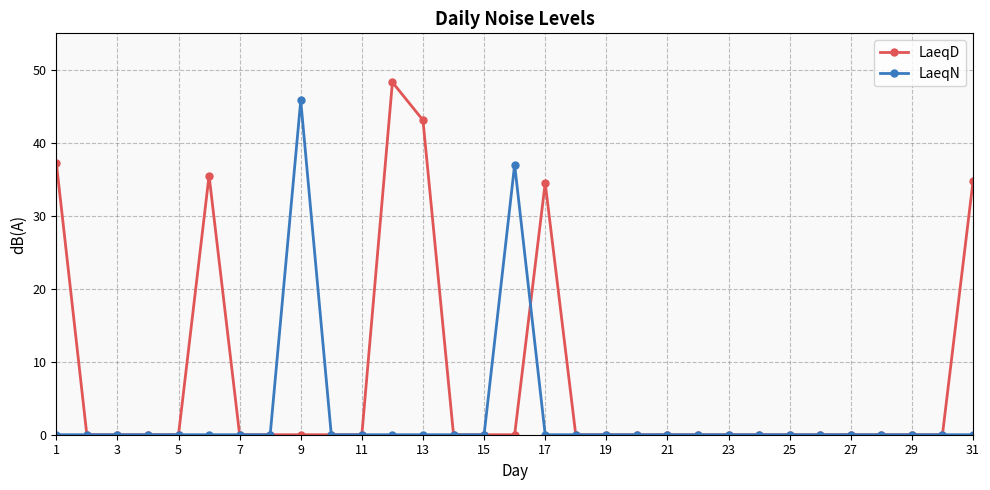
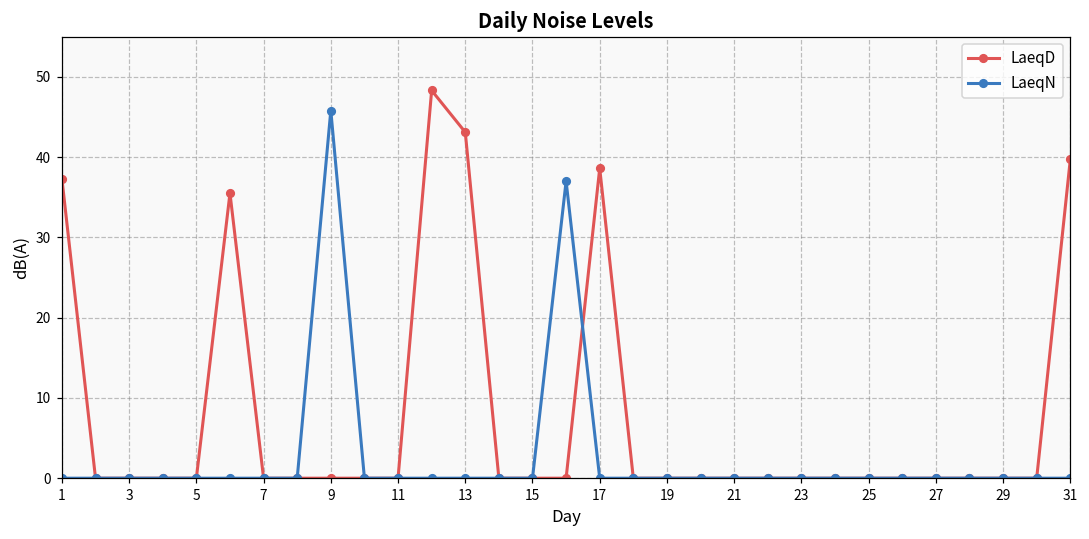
  {
    "LaeqD": {
      "1": 37,
      "9": 0,
      "13": 43,
-     "17": 35,
-     "31": 35
+     "17": 39,
+     "31": 40
    },
    "LaeqN": {
      "1": 0,
      "9": 46,
      "13": 0,
      "17": 0,
      "31": 0
    }
  }
